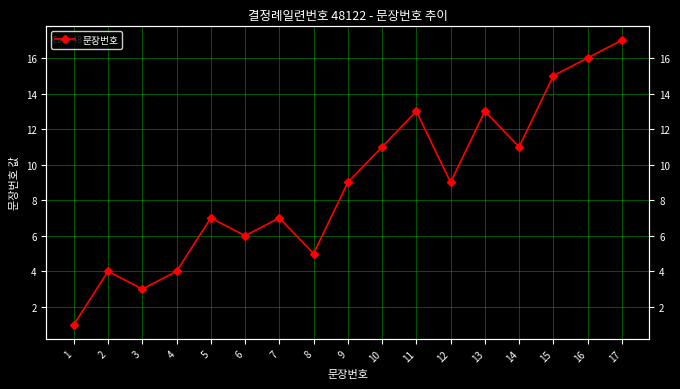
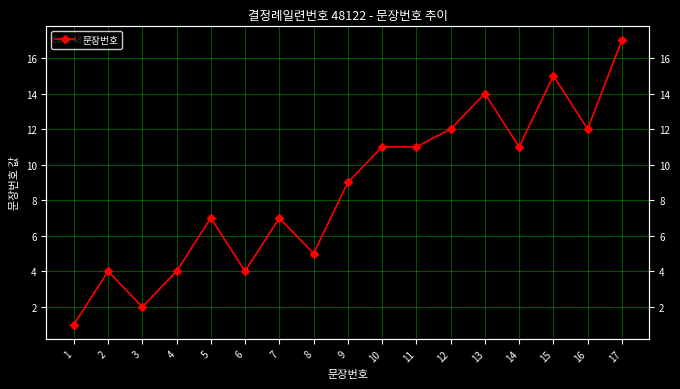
  {
    "1": 1,
    "2": 4,
-   "3": 3,
+   "3": 2,
    "4": 4,
    "5": 7,
-   "6": 6,
+   "6": 4,
    "7": 7,
    "8": 5,
    "9": 9,
    "10": 11,
-   "11": 13,
-   "12": 9,
-   "13": 13,
+   "11": 11,
+   "12": 12,
+   "13": 14,
    "14": 11,
    "15": 15,
-   "16": 16,
+   "16": 12,
    "17": 17
  }
